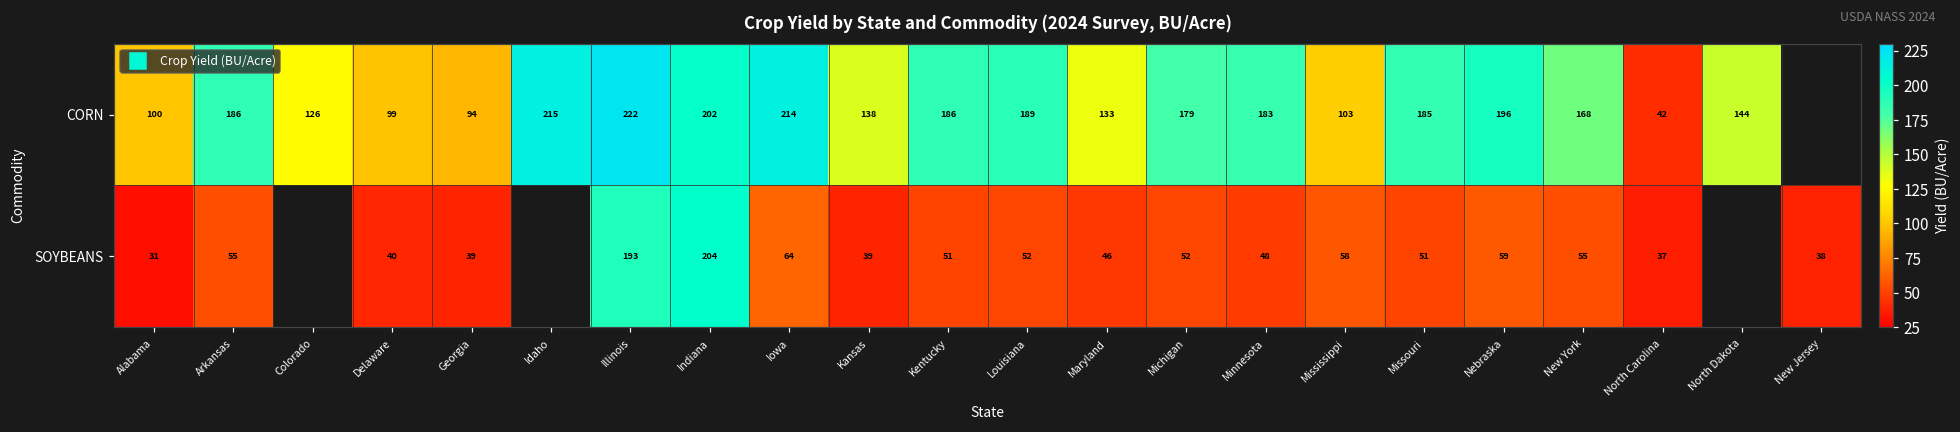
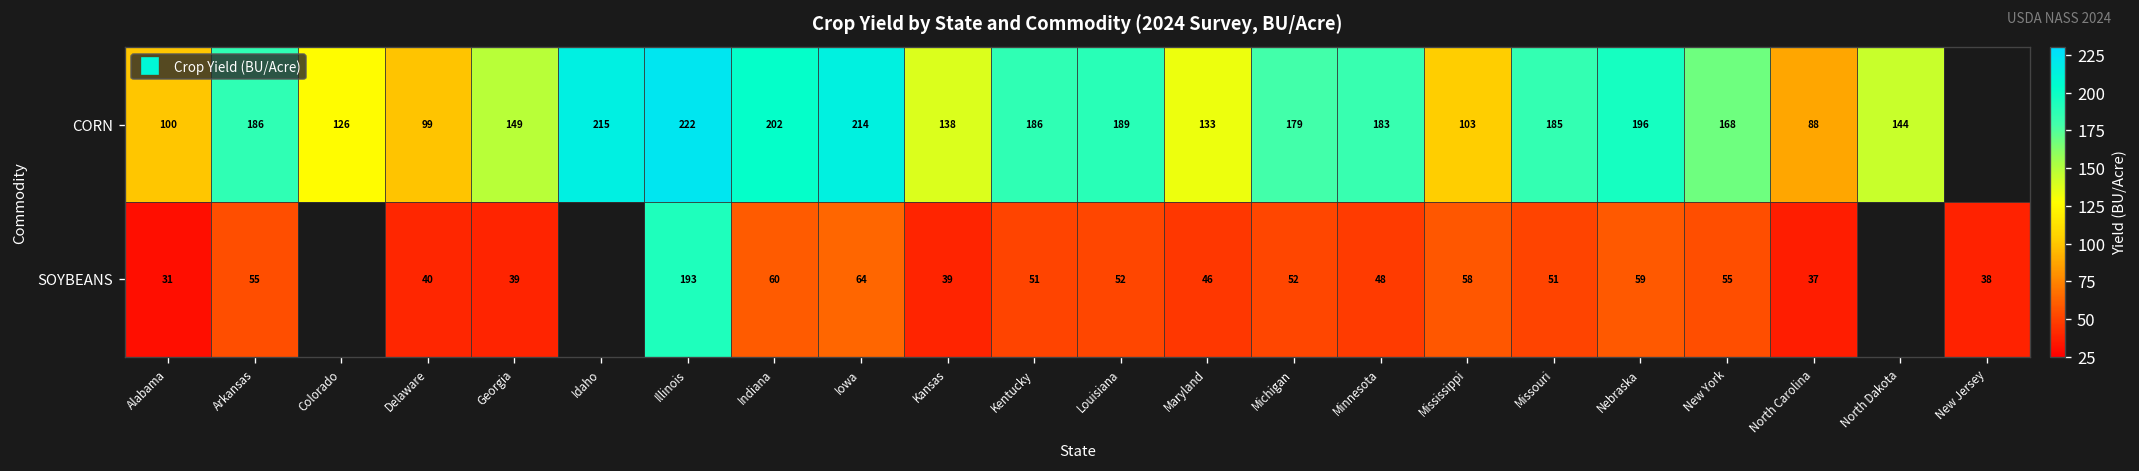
  {
    "CORN": {
      "Alabama": 100,
      "Arkansas": 186,
      "Colorado": 126,
      "Delaware": 99,
-     "Georgia": 94,
+     "Georgia": 149,
      "Idaho": 215,
      "Illinois": 222,
      "Indiana": 202,
      "Iowa": 214,
      "Kansas": 138,
      "Kentucky": 186,
      "Louisiana": 189,
      "Maryland": 133,
      "Michigan": 179,
      "Minnesota": 183,
      "Mississippi": 103,
      "Missouri": 185,
      "Nebraska": 196,
      "New York": 168,
-     "North Carolina": 42,
+     "North Carolina": 88,
      "North Dakota": 144
    },
    "SOYBEANS": {
      "Alabama": 31,
      "Arkansas": 55,
      "Delaware": 40,
      "Georgia": 39,
      "Illinois": 193,
-     "Indiana": 204,
+     "Indiana": 60,
      "Iowa": 64,
      "Kansas": 39,
      "Kentucky": 51,
      "Louisiana": 52,
      "Maryland": 46,
      "Michigan": 52,
      "Minnesota": 48,
      "Mississippi": 58,
      "Missouri": 51,
      "Nebraska": 59,
      "New York": 55,
      "North Carolina": 37,
      "New Jersey": 38
    }
  }
